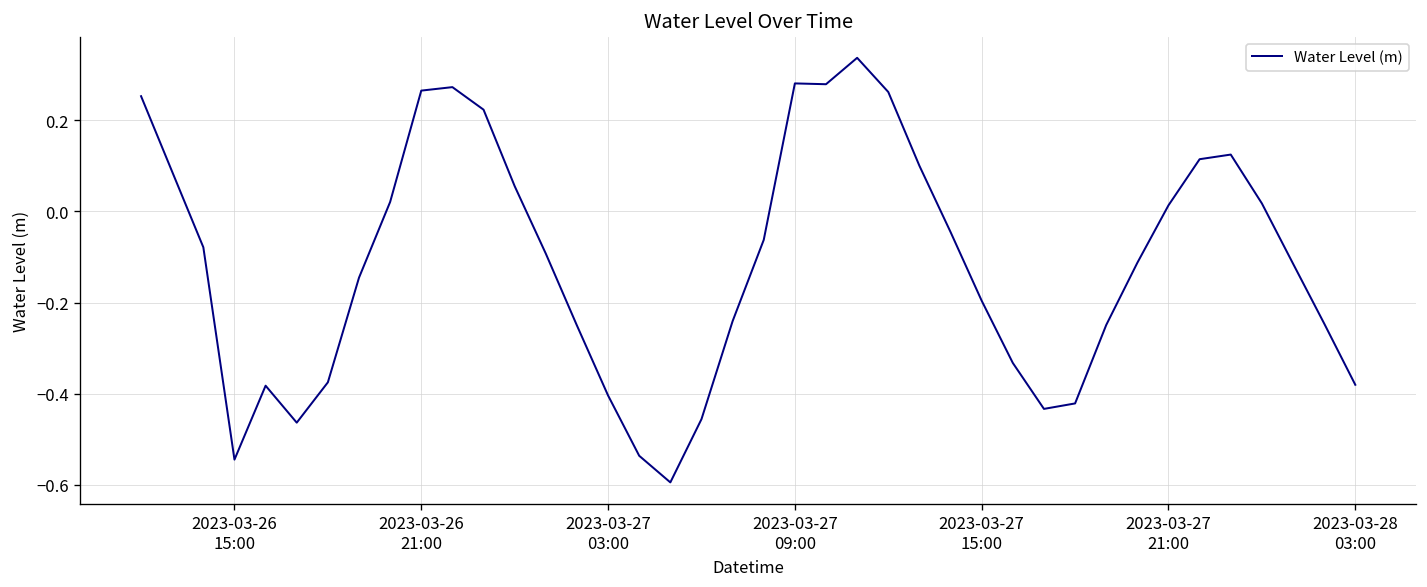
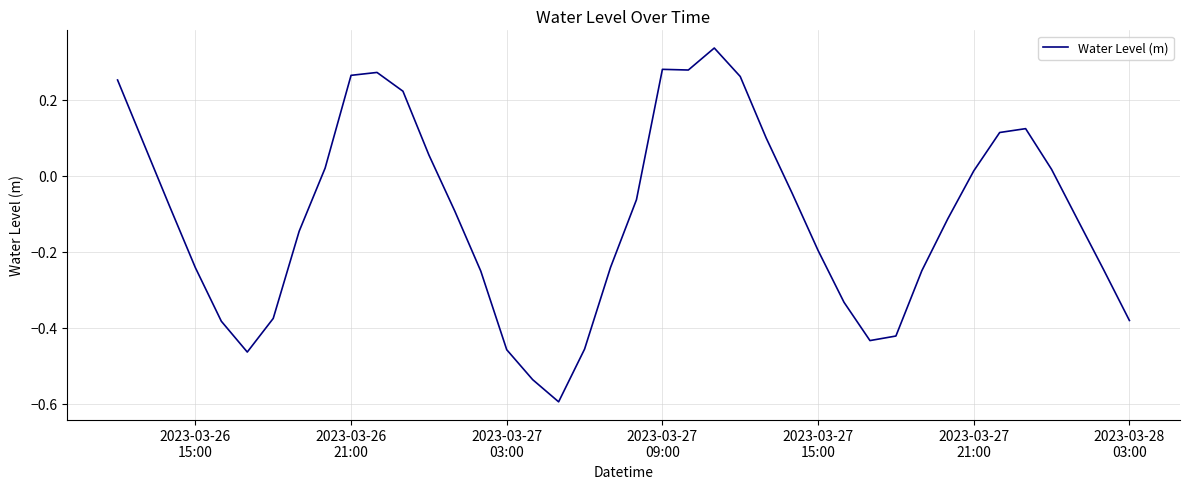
  {
-   "2023-03-26 15:00": -0.54,
+   "2023-03-26 15:00": -0.24,
    "2023-03-26 21:00": 0.26,
-   "2023-03-27 03:00": -0.40,
+   "2023-03-27 03:00": -0.46,
    "2023-03-27 09:00": 0.28,
    "2023-03-27 15:00": -0.20,
    "2023-03-27 21:00": 0.01,
    "2023-03-28 03:00": -0.38
  }
